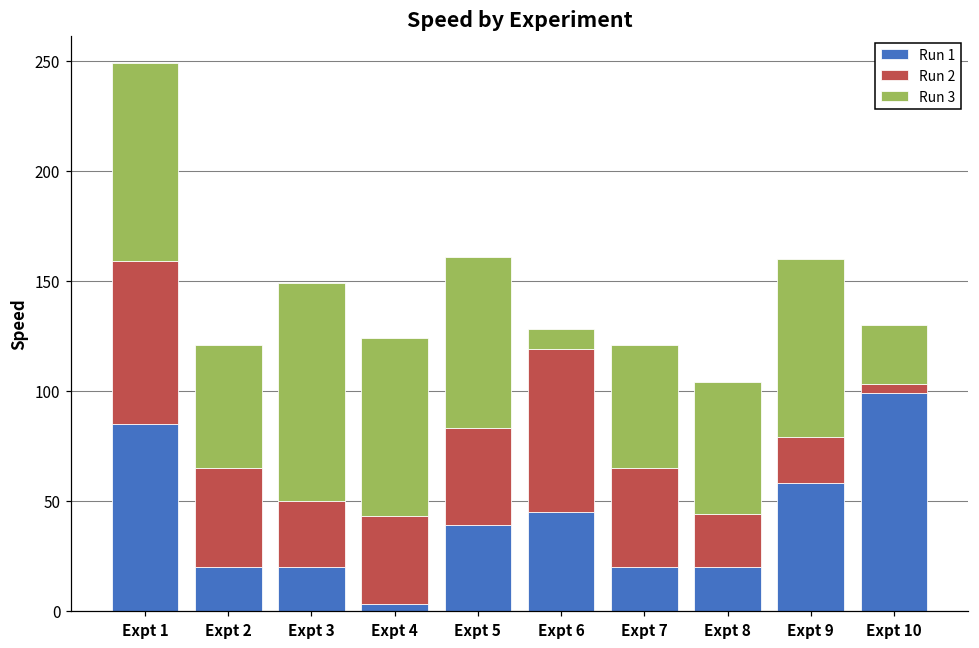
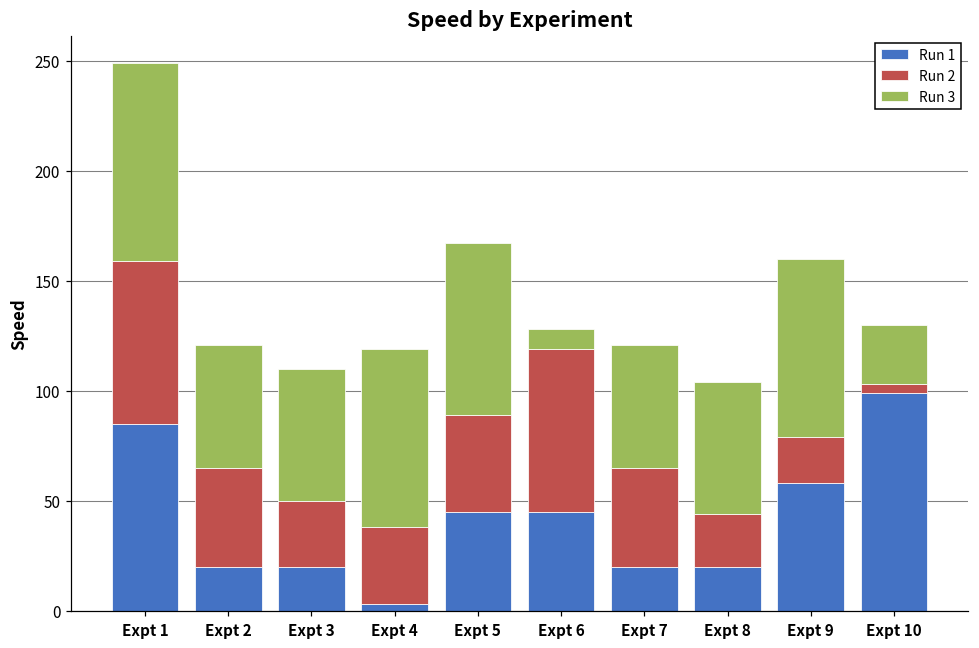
  {
    "Run 1": {
      "Expt 1": 85,
      "Expt 2": 20,
      "Expt 3": 20,
      "Expt 4": 3,
-     "Expt 5": 39,
+     "Expt 5": 45,
      "Expt 6": 45,
      "Expt 7": 20,
      "Expt 8": 20,
      "Expt 9": 58,
      "Expt 10": 99
    },
    "Run 2": {
      "Expt 1": 74,
      "Expt 2": 45,
      "Expt 3": 30,
-     "Expt 4": 40,
+     "Expt 4": 35,
      "Expt 5": 44,
      "Expt 6": 74,
      "Expt 7": 45,
      "Expt 8": 24,
      "Expt 9": 21,
      "Expt 10": 4
    },
    "Run 3": {
      "Expt 1": 90,
      "Expt 2": 56,
-     "Expt 3": 99,
+     "Expt 3": 60,
      "Expt 4": 81,
      "Expt 5": 78,
      "Expt 6": 9,
      "Expt 7": 56,
      "Expt 8": 60,
      "Expt 9": 81,
      "Expt 10": 27
    }
  }
